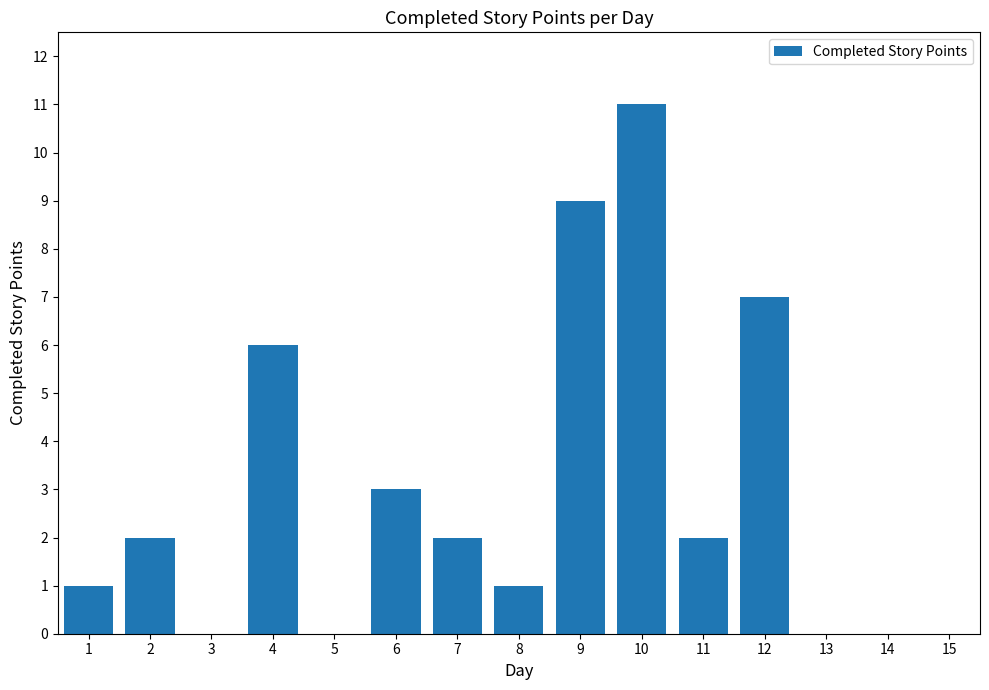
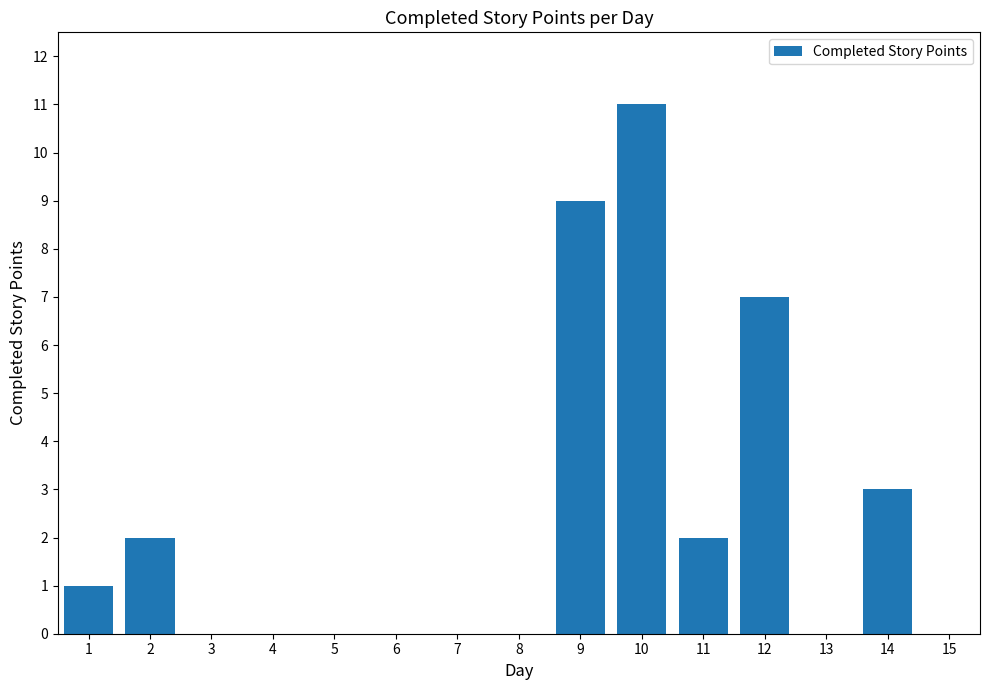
  {
    "1": 1,
    "2": 2,
    "3": 0,
-   "4": 6,
+   "4": 0,
    "5": 0,
-   "6": 3,
-   "7": 2,
-   "8": 1,
+   "6": 0,
+   "7": 0,
+   "8": 0,
    "9": 9,
    "10": 11,
    "11": 2,
    "12": 7,
    "13": 0,
-   "14": 0,
+   "14": 3,
    "15": 0
  }
